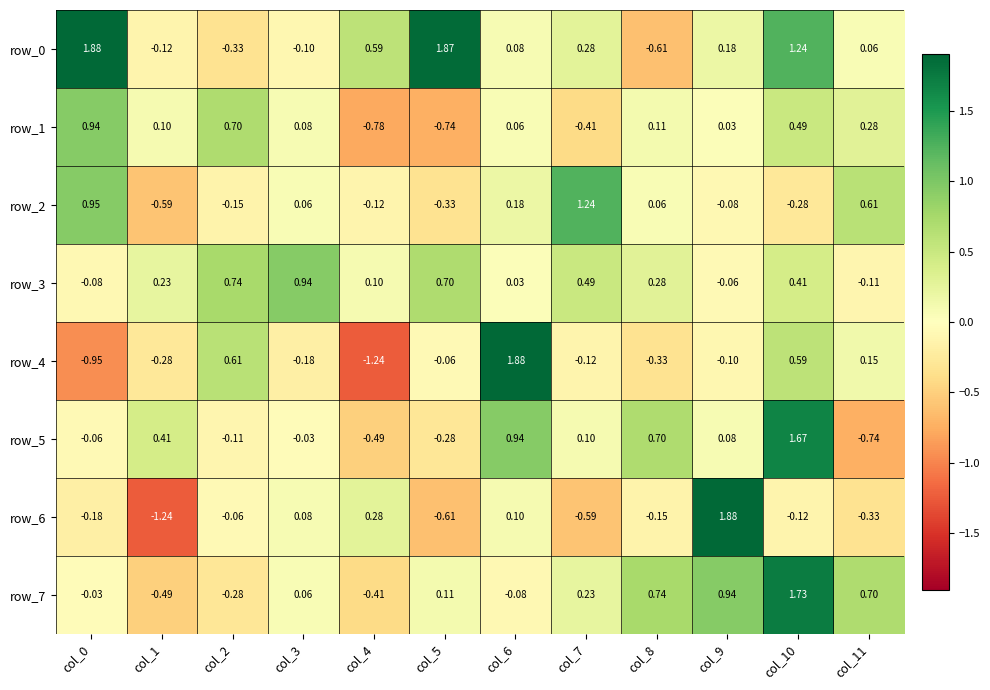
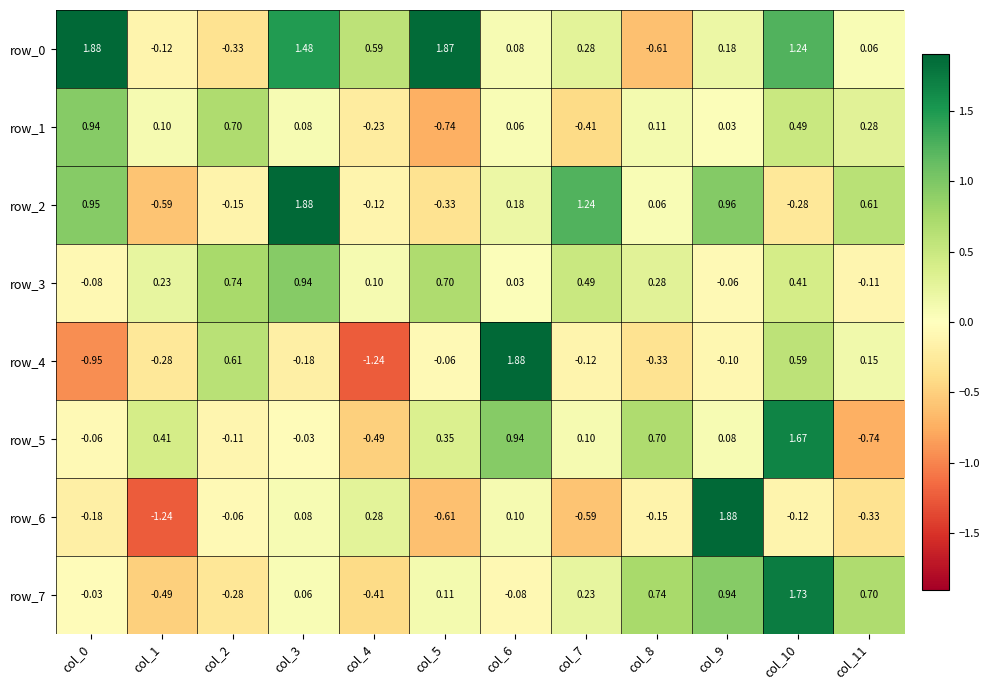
  {
    "row_0": {
      "col_0": 1.88,
      "col_1": -0.12,
      "col_2": -0.33,
-     "col_3": -0.10,
+     "col_3": 1.48,
      "col_4": 0.59,
      "col_5": 1.87,
      "col_6": 0.08,
      "col_7": 0.28,
      "col_8": -0.61,
      "col_9": 0.18,
      "col_10": 1.24,
      "col_11": 0.06
    },
    "row_1": {
      "col_0": 0.94,
      "col_1": 0.10,
      "col_2": 0.70,
      "col_3": 0.08,
-     "col_4": -0.78,
+     "col_4": -0.23,
      "col_5": -0.74,
      "col_6": 0.06,
      "col_7": -0.41,
      "col_8": 0.11,
      "col_9": 0.03,
      "col_10": 0.49,
      "col_11": 0.28
    },
    "row_2": {
      "col_0": 0.95,
      "col_1": -0.59,
      "col_2": -0.15,
-     "col_3": 0.06,
+     "col_3": 1.88,
      "col_4": -0.12,
      "col_5": -0.33,
      "col_6": 0.18,
      "col_7": 1.24,
      "col_8": 0.06,
-     "col_9": -0.08,
+     "col_9": 0.96,
      "col_10": -0.28,
      "col_11": 0.61
    },
    "row_3": {
      "col_0": -0.08,
      "col_1": 0.23,
      "col_2": 0.74,
      "col_3": 0.94,
      "col_4": 0.10,
      "col_5": 0.70,
      "col_6": 0.03,
      "col_7": 0.49,
      "col_8": 0.28,
      "col_9": -0.06,
      "col_10": 0.41,
      "col_11": -0.11
    },
    "row_4": {
      "col_0": -0.95,
      "col_1": -0.28,
      "col_2": 0.61,
      "col_3": -0.18,
      "col_4": -1.24,
      "col_5": -0.06,
      "col_6": 1.88,
      "col_7": -0.12,
      "col_8": -0.33,
      "col_9": -0.10,
      "col_10": 0.59,
      "col_11": 0.15
    },
    "row_5": {
      "col_0": -0.06,
      "col_1": 0.41,
      "col_2": -0.11,
      "col_3": -0.03,
      "col_4": -0.49,
-     "col_5": -0.28,
+     "col_5": 0.35,
      "col_6": 0.94,
      "col_7": 0.10,
      "col_8": 0.70,
      "col_9": 0.08,
      "col_10": 1.67,
      "col_11": -0.74
    },
    "row_6": {
      "col_0": -0.18,
      "col_1": -1.24,
      "col_2": -0.06,
      "col_3": 0.08,
      "col_4": 0.28,
      "col_5": -0.61,
      "col_6": 0.10,
      "col_7": -0.59,
      "col_8": -0.15,
      "col_9": 1.88,
      "col_10": -0.12,
      "col_11": -0.33
    },
    "row_7": {
      "col_0": -0.03,
      "col_1": -0.49,
      "col_2": -0.28,
      "col_3": 0.06,
      "col_4": -0.41,
      "col_5": 0.11,
      "col_6": -0.08,
      "col_7": 0.23,
      "col_8": 0.74,
      "col_9": 0.94,
      "col_10": 1.73,
      "col_11": 0.70
    }
  }
